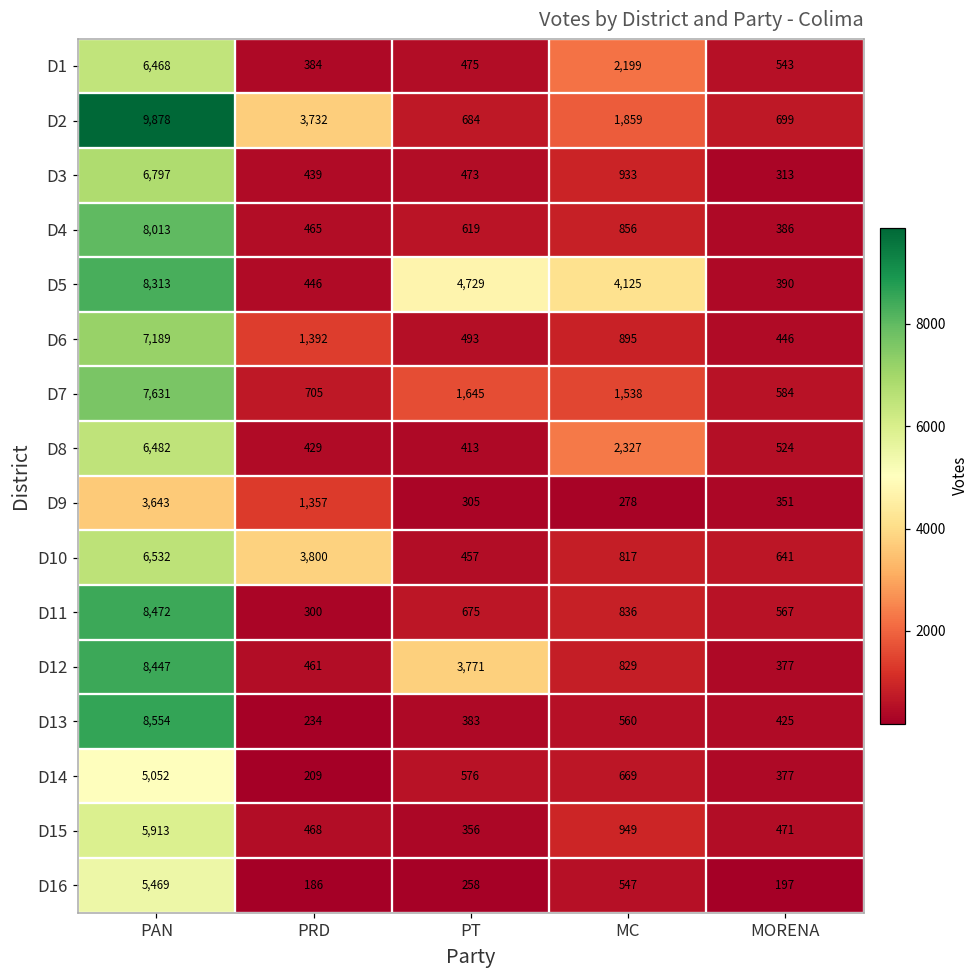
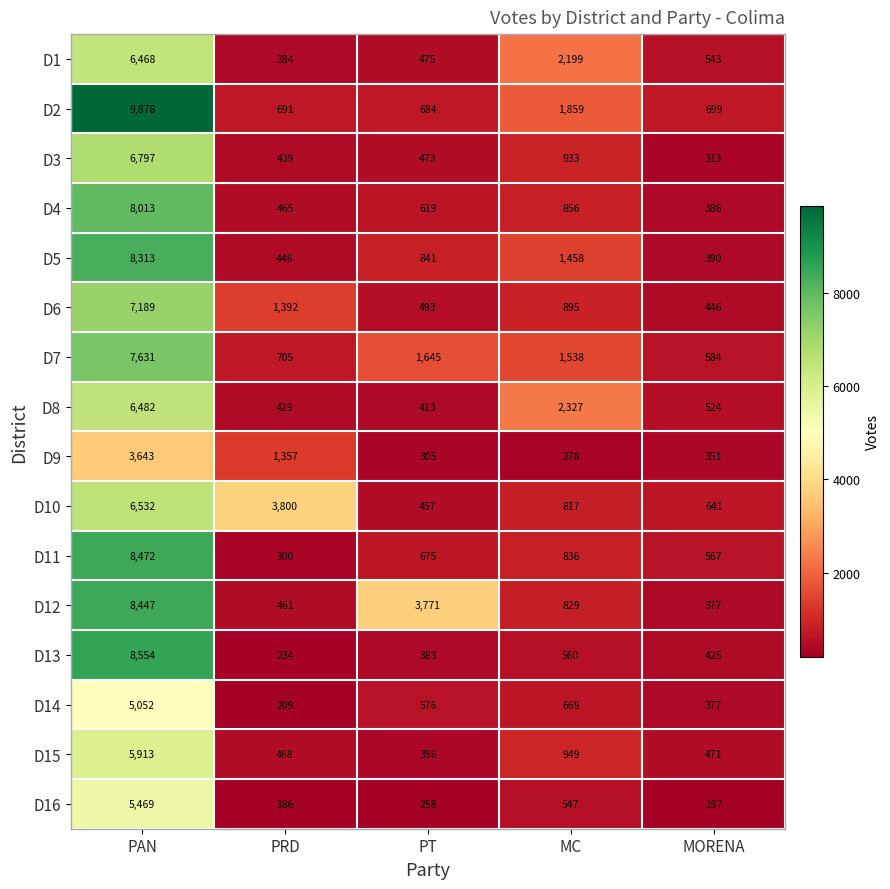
  {
    "D1": {
      "PAN": "6,468",
      "PRD": "384",
      "PT": "475",
      "MC": "2,199",
      "MORENA": "543"
    },
    "D2": {
      "PAN": "9,878",
-     "PRD": "3,732",
+     "PRD": "691",
      "PT": "684",
      "MC": "1,859",
      "MORENA": "699"
    },
    "D3": {
      "PAN": "6,797",
      "PRD": "439",
      "PT": "473",
      "MC": "933",
      "MORENA": "313"
    },
    "D4": {
      "PAN": "8,013",
      "PRD": "465",
      "PT": "619",
      "MC": "856",
      "MORENA": "386"
    },
    "D5": {
      "PAN": "8,313",
      "PRD": "446",
-     "PT": "4,729",
-     "MC": "4,125",
+     "PT": "841",
+     "MC": "1,458",
      "MORENA": "390"
    },
    "D6": {
      "PAN": "7,189",
      "PRD": "1,392",
      "PT": "493",
      "MC": "895",
      "MORENA": "446"
    },
    "D7": {
      "PAN": "7,631",
      "PRD": "705",
      "PT": "1,645",
      "MC": "1,538",
      "MORENA": "584"
    },
    "D8": {
      "PAN": "6,482",
      "PRD": "429",
      "PT": "413",
      "MC": "2,327",
      "MORENA": "524"
    },
    "D9": {
      "PAN": "3,643",
      "PRD": "1,357",
      "PT": "305",
      "MC": "278",
      "MORENA": "351"
    },
    "D10": {
      "PAN": "6,532",
      "PRD": "3,800",
      "PT": "457",
      "MC": "817",
      "MORENA": "641"
    },
    "D11": {
      "PAN": "8,472",
      "PRD": "300",
      "PT": "675",
      "MC": "836",
      "MORENA": "567"
    },
    "D12": {
      "PAN": "8,447",
      "PRD": "461",
      "PT": "3,771",
      "MC": "829",
      "MORENA": "377"
    },
    "D13": {
      "PAN": "8,554",
      "PRD": "234",
      "PT": "383",
      "MC": "560",
      "MORENA": "425"
    },
    "D14": {
      "PAN": "5,052",
      "PRD": "209",
      "PT": "576",
      "MC": "669",
      "MORENA": "377"
    },
    "D15": {
      "PAN": "5,913",
      "PRD": "468",
      "PT": "356",
      "MC": "949",
      "MORENA": "471"
    },
    "D16": {
      "PAN": "5,469",
      "PRD": "186",
      "PT": "258",
      "MC": "547",
      "MORENA": "197"
    }
  }
